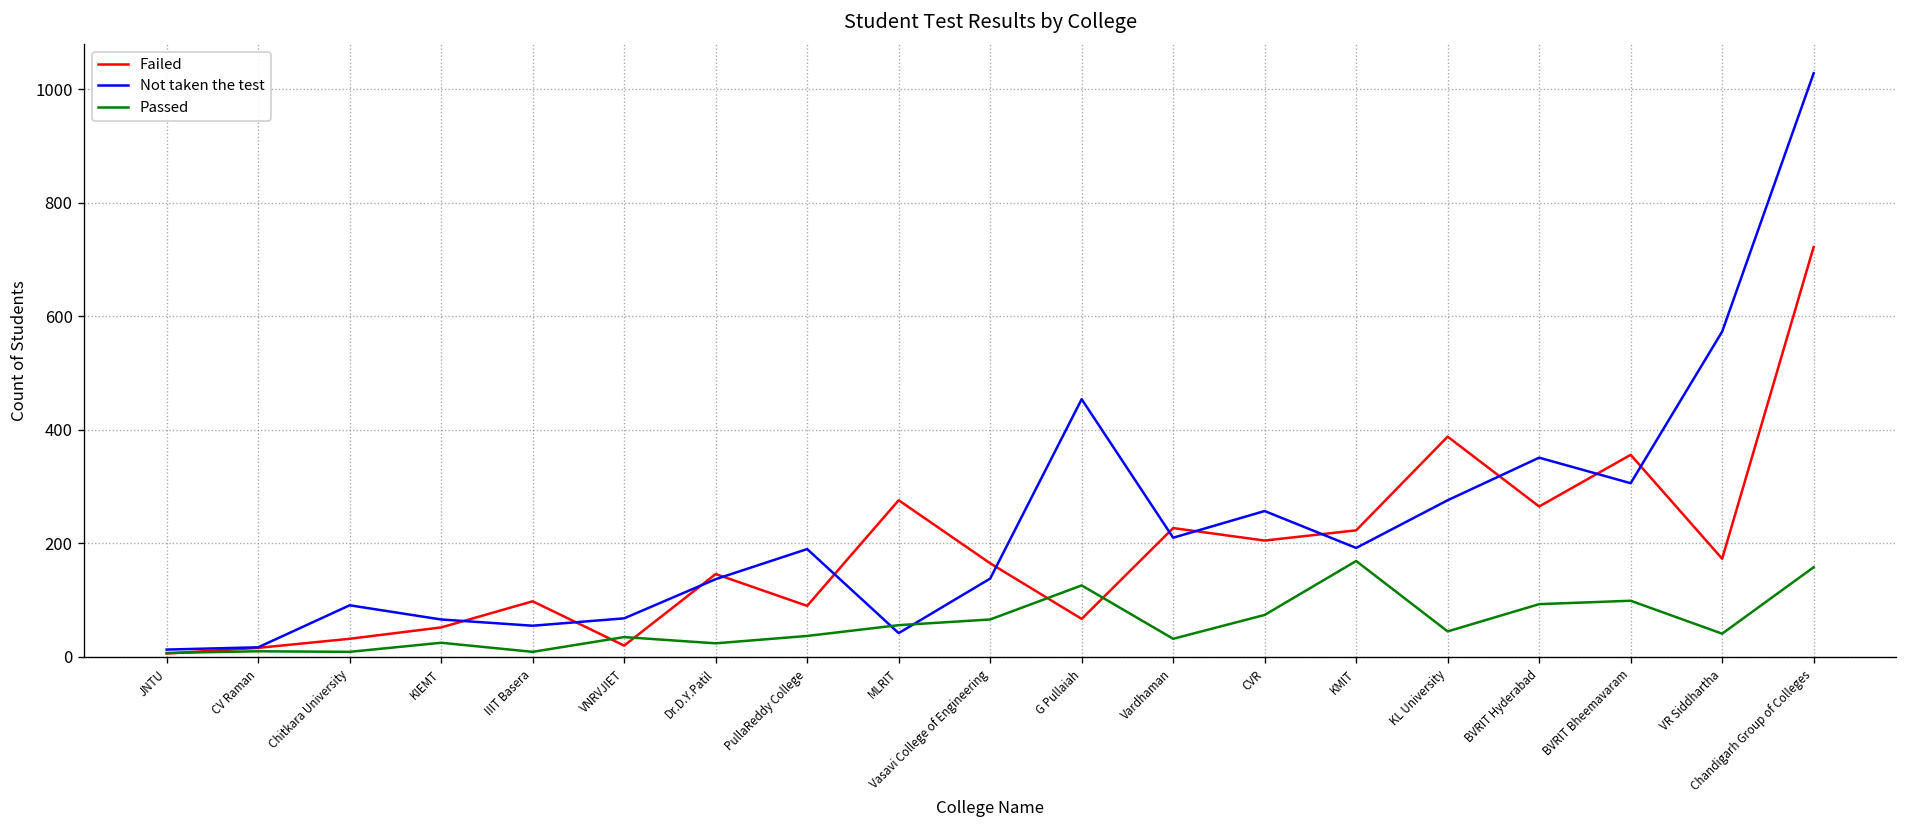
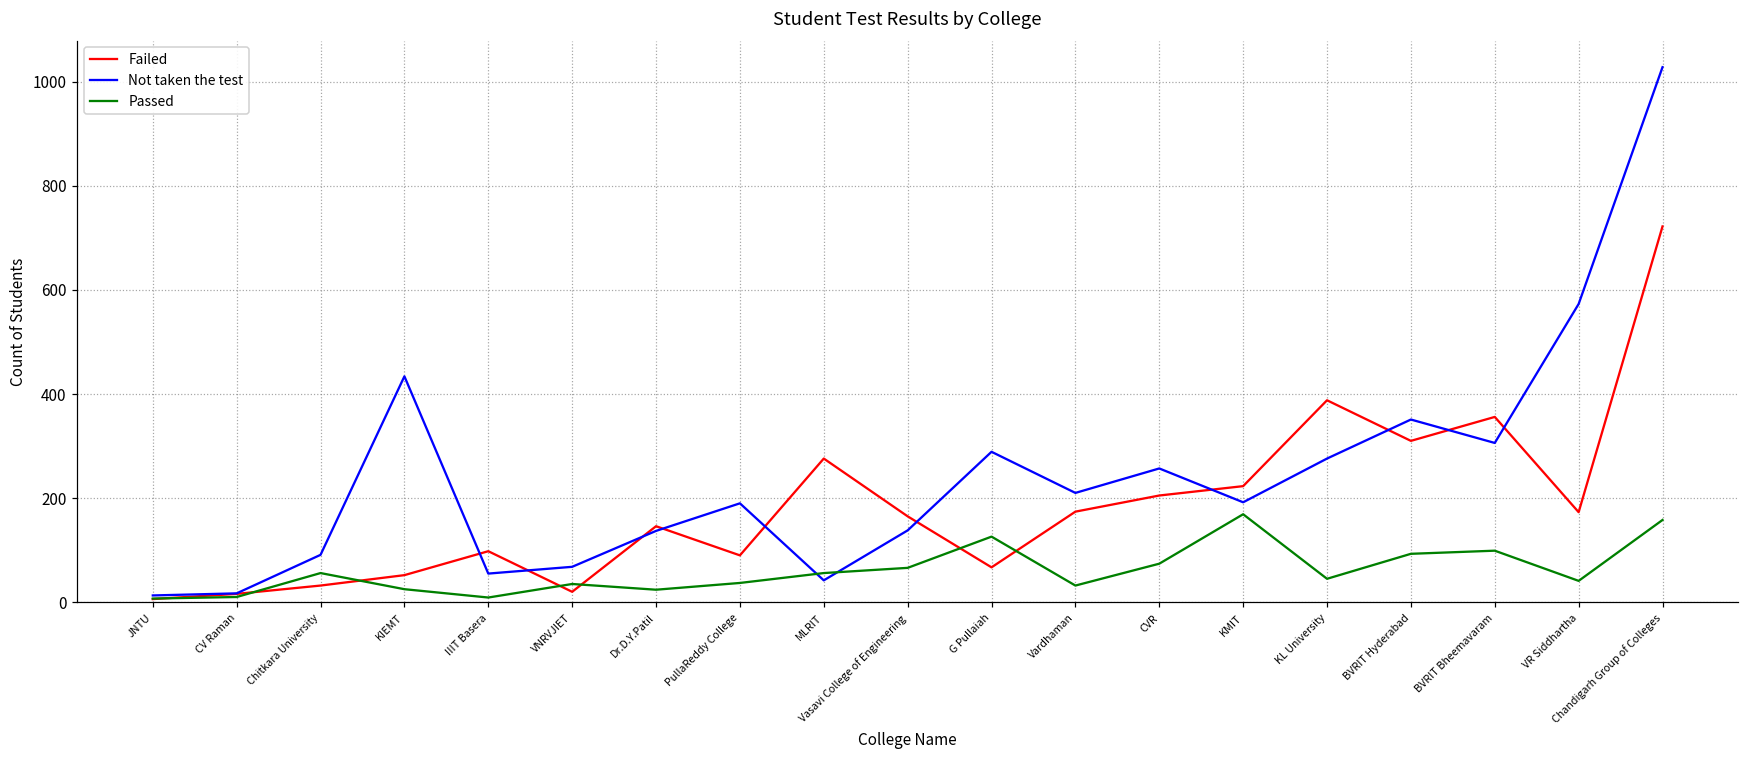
  {
    "Failed": {
      "Chitkara University": 30,
      "KIEMT": 50,
      "IIIT Basera": 100,
      "VNRVJIET": 20,
      "Dr.D.Y.Patil": 150,
      "PullaReddy College": 90,
      "MLRIT": 280,
      "Vasavi College of Engineering": 170,
      "G Pullaiah": 70,
-     "Vardhaman": 230,
+     "Vardhaman": 170,
      "CVR": 210,
      "KMIT": 220,
      "KL University": 390,
-     "BVRIT Hyderabad": 270,
+     "BVRIT Hyderabad": 310,
      "BVRIT Bheemavaram": 360,
      "VR Siddhartha": 170,
      "Chandigarh Group of Colleges": 720
    },
    "Not taken the test": {
      "JNTU": 10,
      "Chitkara University": 90,
-     "KIEMT": 70,
+     "KIEMT": 430,
      "IIIT Basera": 60,
      "VNRVJIET": 70,
      "Dr.D.Y.Patil": 140,
      "PullaReddy College": 190,
      "MLRIT": 40,
      "Vasavi College of Engineering": 140,
-     "G Pullaiah": 450,
+     "G Pullaiah": 290,
      "Vardhaman": 210,
      "CVR": 260,
      "KMIT": 190,
      "KL University": 280,
      "BVRIT Hyderabad": 350,
      "BVRIT Bheemavaram": 310,
      "VR Siddhartha": 570,
      "Chandigarh Group of Colleges": 1030
    },
    "Passed": {
      "CV Raman": 10,
-     "Chitkara University": 10,
+     "Chitkara University": 60,
      "KIEMT": 30,
      "IIIT Basera": 10,
      "VNRVJIET": 40,
      "Dr.D.Y.Patil": 20,
      "PullaReddy College": 40,
      "MLRIT": 60,
      "Vasavi College of Engineering": 70,
      "G Pullaiah": 130,
      "Vardhaman": 30,
      "CVR": 70,
      "KMIT": 170,
      "KL University": 50,
      "BVRIT Hyderabad": 90,
      "BVRIT Bheemavaram": 100,
      "VR Siddhartha": 40,
      "Chandigarh Group of Colleges": 160
    }
  }
